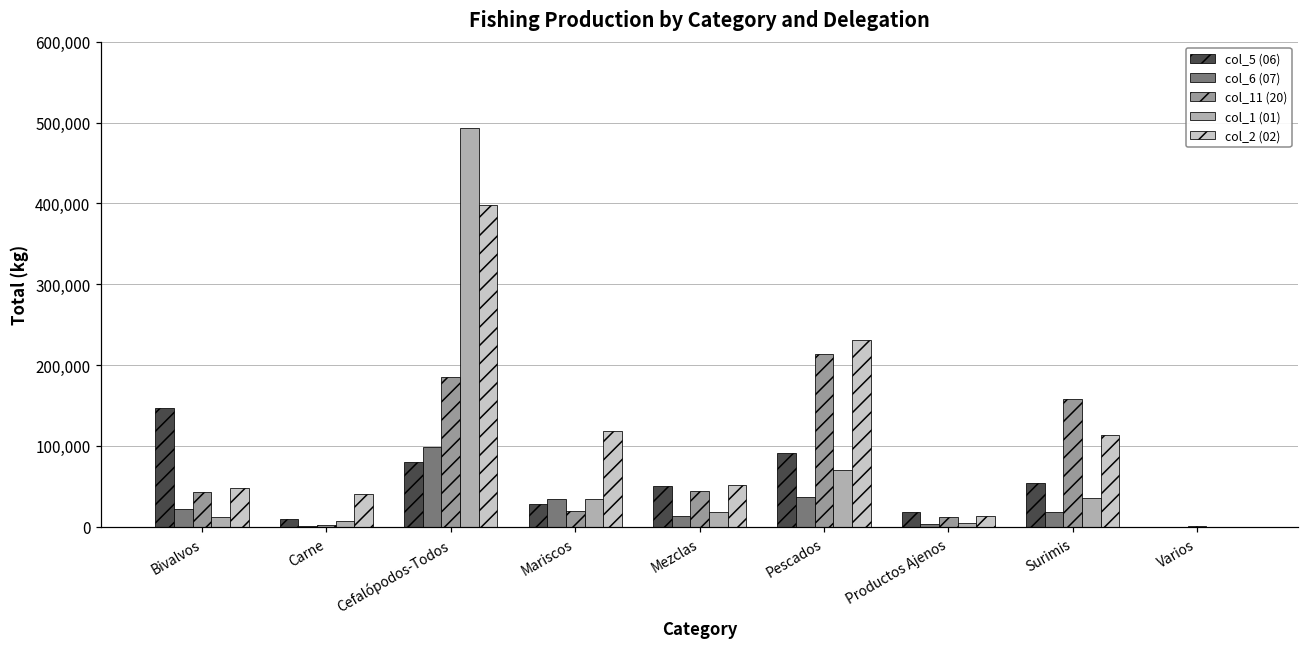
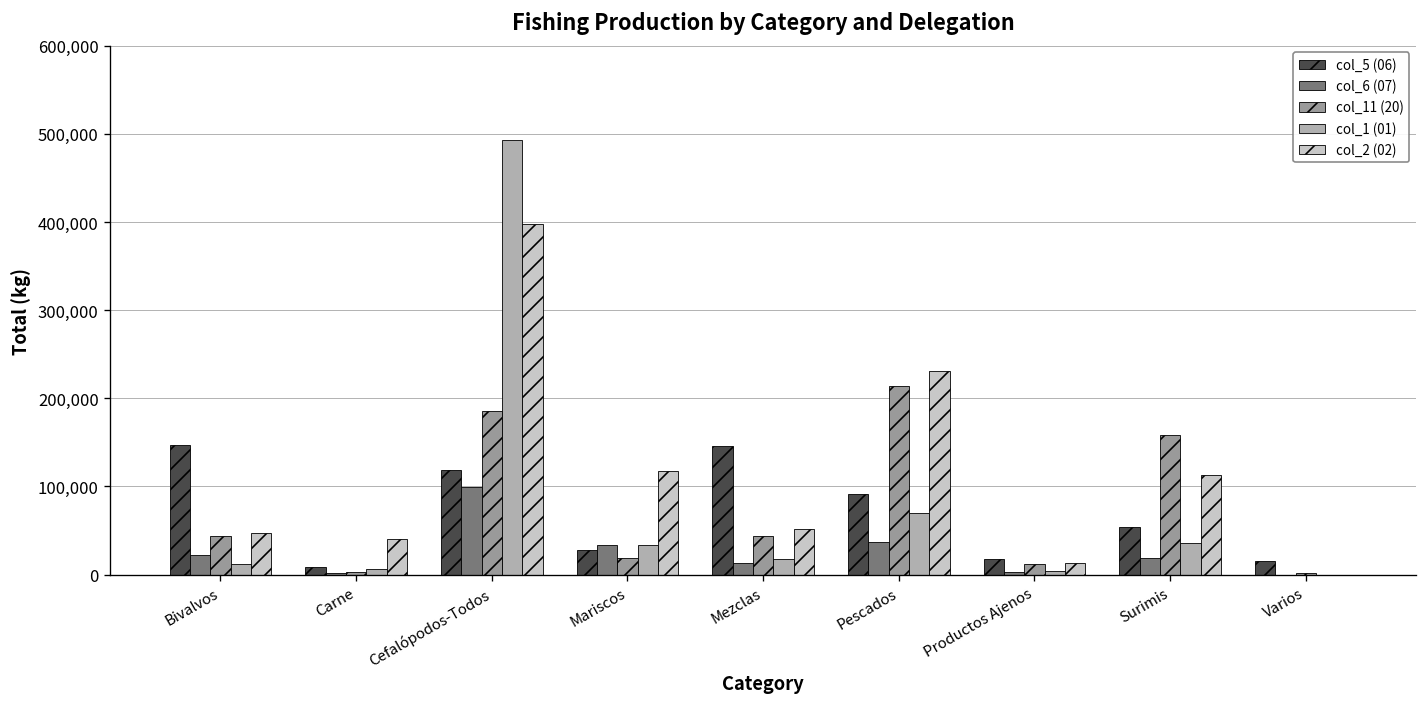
  {
    "col_5 (06)": {
      "Bivalvos": "150,000",
      "Carne": "10,000",
-     "Cefalópodos-Todos": "80,000",
+     "Cefalópodos-Todos": "120,000",
      "Mariscos": "30,000",
-     "Mezclas": "50,000",
+     "Mezclas": "150,000",
      "Pescados": "90,000",
      "Productos Ajenos": "20,000",
      "Surimis": "50,000",
-     "Varios": "0"
+     "Varios": "20,000"
    }
  }
